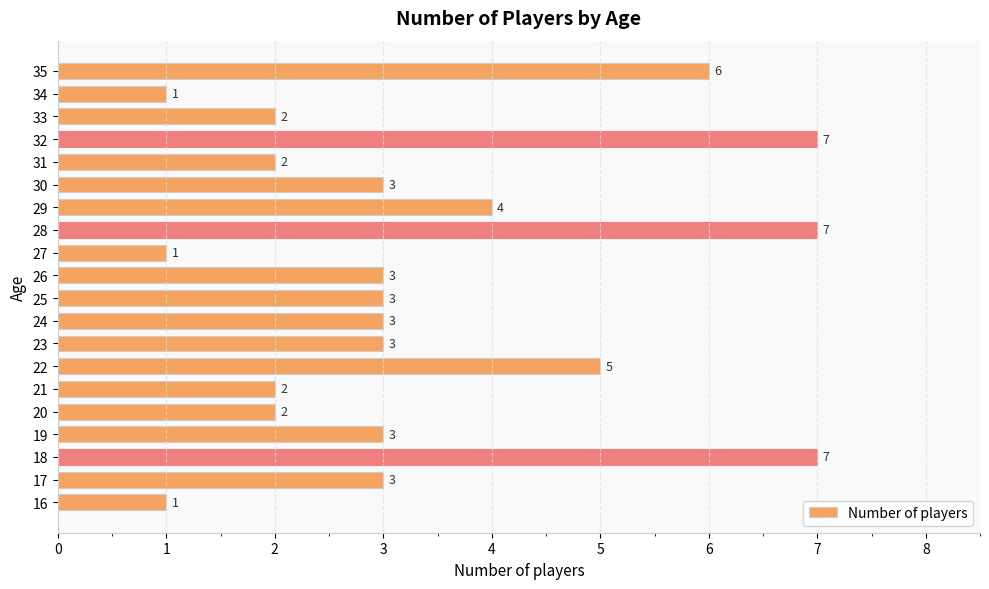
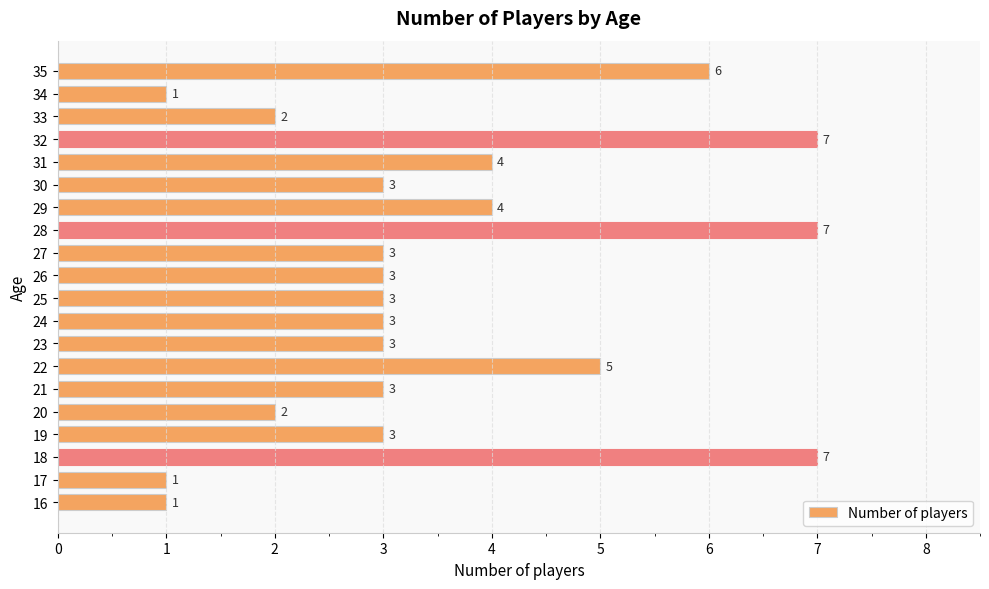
  {
    "35": 6,
    "34": 1,
    "33": 2,
    "32": 7,
-   "31": 2,
+   "31": 4,
    "30": 3,
    "29": 4,
    "28": 7,
-   "27": 1,
+   "27": 3,
    "26": 3,
    "25": 3,
    "24": 3,
    "23": 3,
    "22": 5,
-   "21": 2,
+   "21": 3,
    "20": 2,
    "19": 3,
    "18": 7,
-   "17": 3,
+   "17": 1,
    "16": 1
  }
